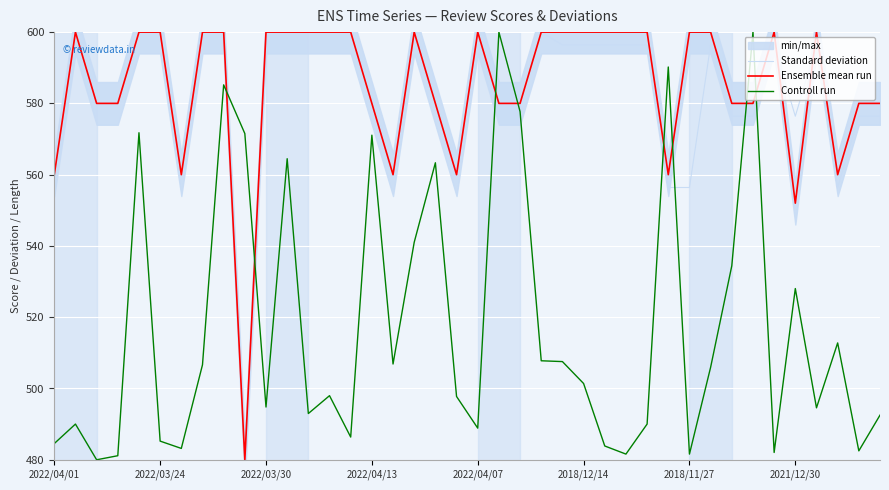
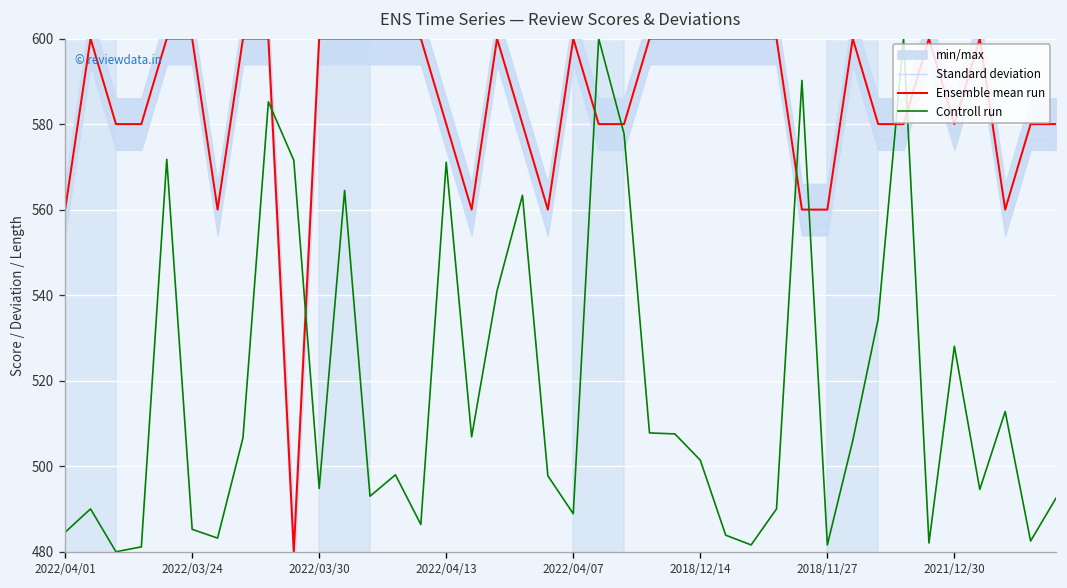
  {
    "Ensemble mean run": {
-     "2018/11/27": 600,
-     "2021/12/30": 552
+     "2018/11/27": 560,
+     "2021/12/30": 580
    },
    "Controll run": {
      "2022/04/13": 571,
      "2022/04/07": 489,
      "2018/11/27": 482,
      "2021/12/30": 528
    }
  }
